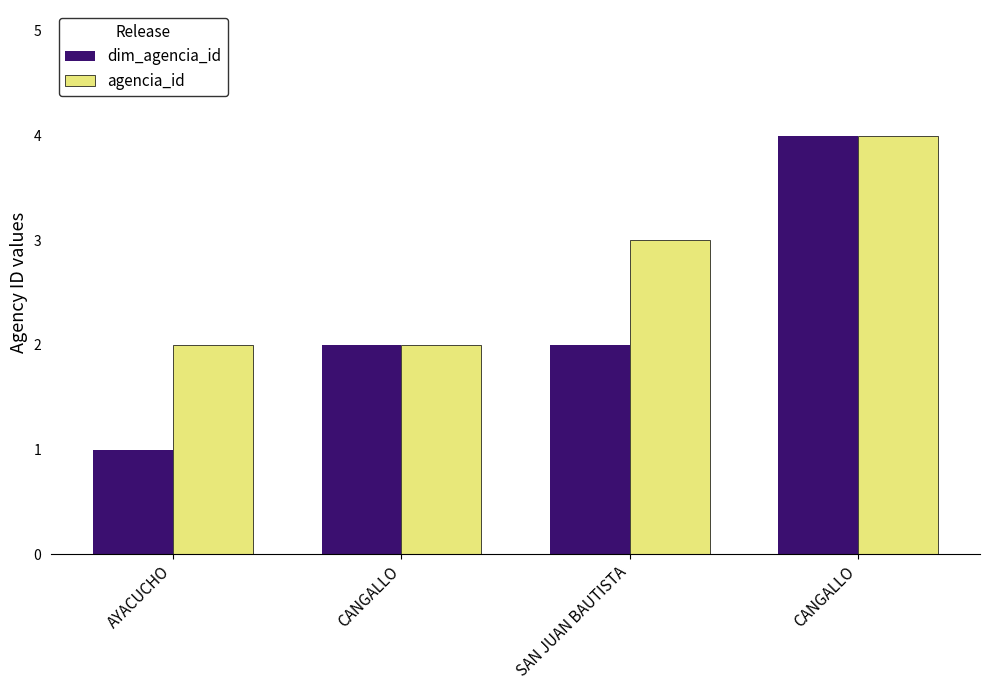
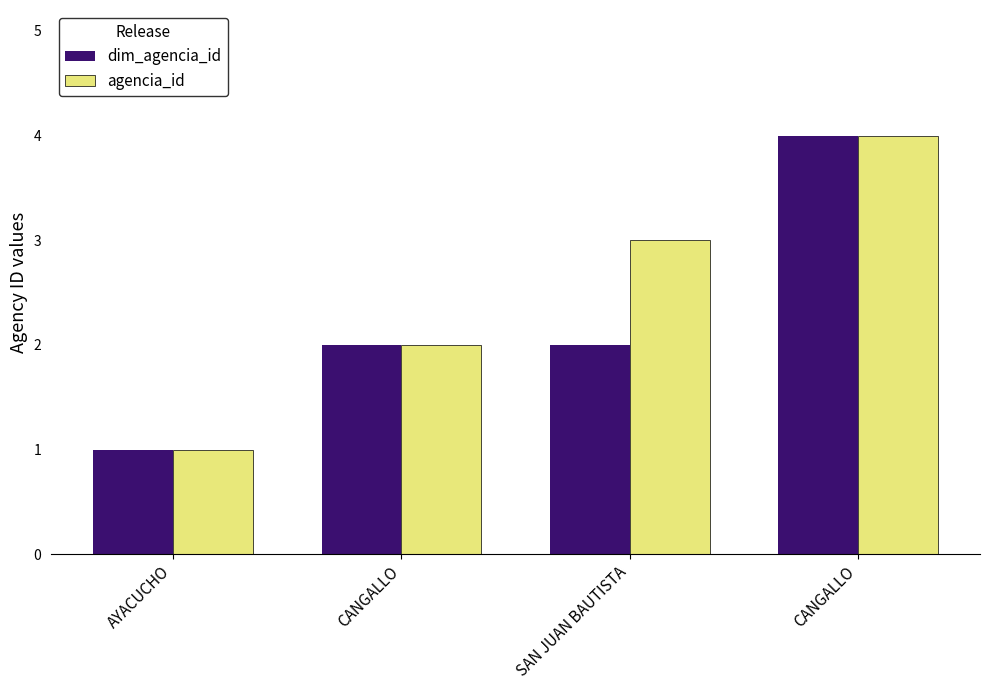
  {
    "dim_agencia_id": {
      "AYACUCHO": 1,
      "SAN JUAN BAUTISTA": 2
    },
    "agencia_id": {
-     "AYACUCHO": 2,
+     "AYACUCHO": 1,
      "SAN JUAN BAUTISTA": 3
    }
  }
